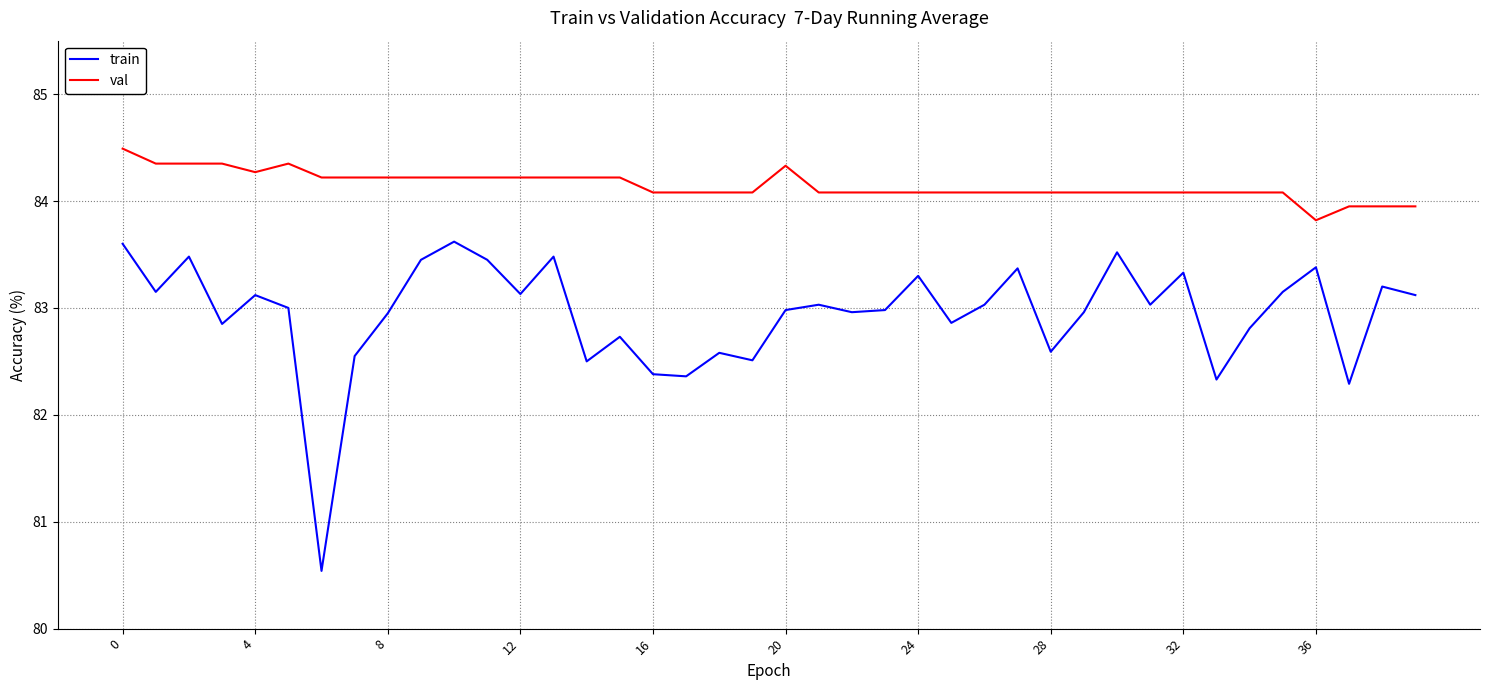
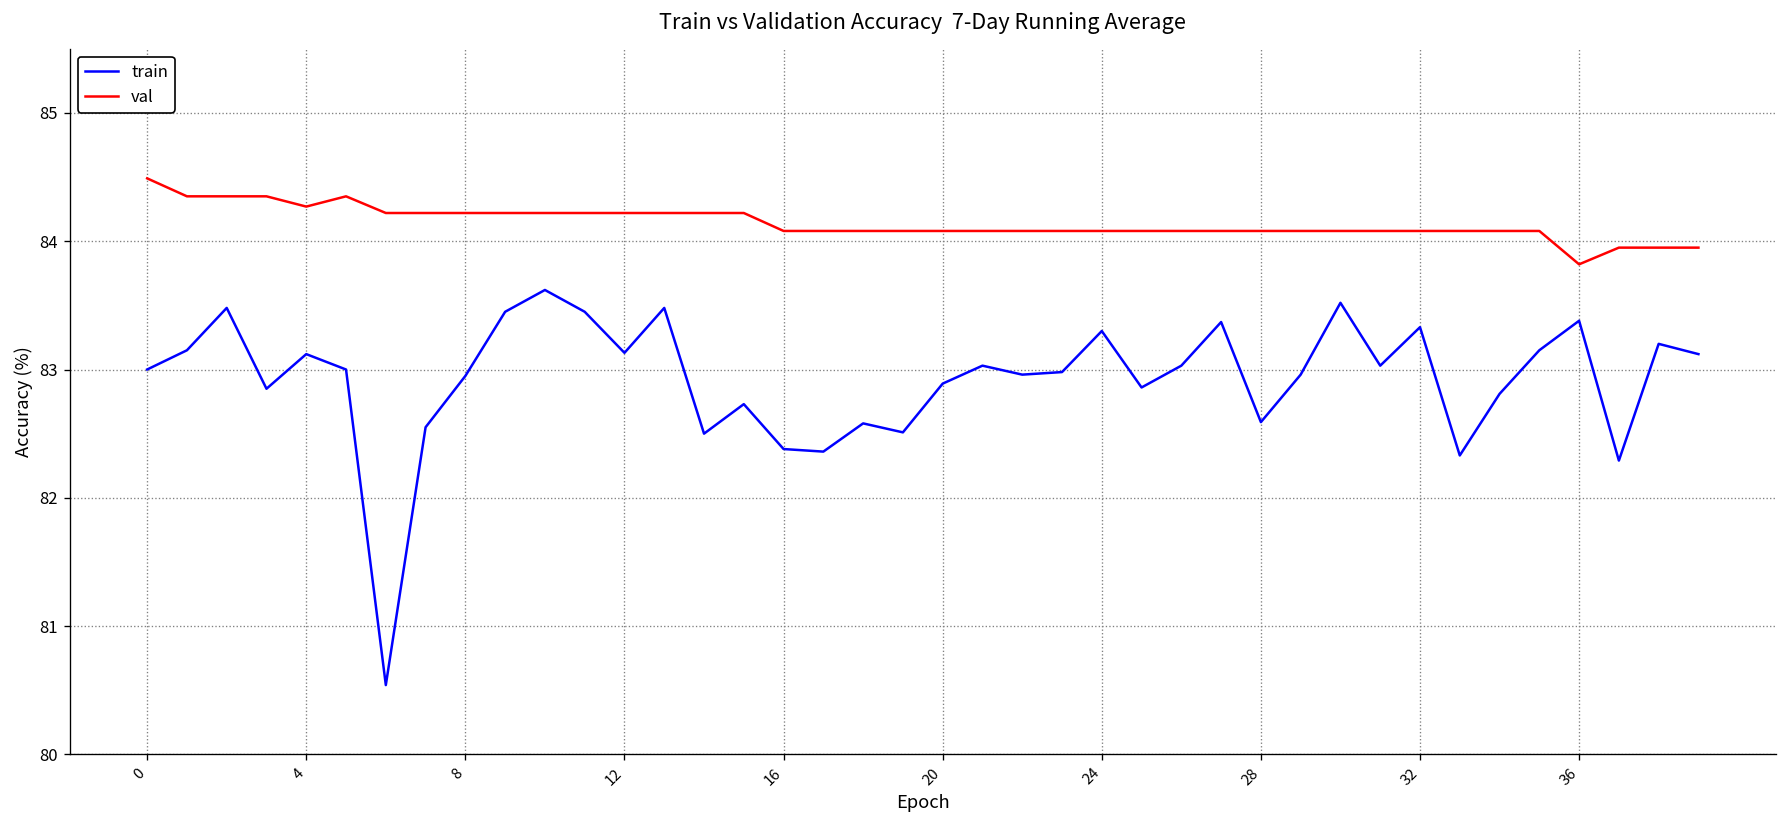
  {
    "train": {
-     "0": 83.6,
+     "0": 83.0,
      "4": 83.12,
      "8": 82.95,
      "12": 83.13,
      "16": 82.38,
-     "20": 82.98,
+     "20": 82.89,
      "24": 83.30,
      "28": 82.59,
      "32": 83.33,
      "36": 83.38
    },
    "val": {
      "0": 84.49,
      "4": 84.27,
      "8": 84.22,
      "12": 84.22,
      "16": 84.08,
-     "20": 84.33,
+     "20": 84.08,
      "24": 84.08,
      "28": 84.08,
      "32": 84.08,
      "36": 83.82
    }
  }
